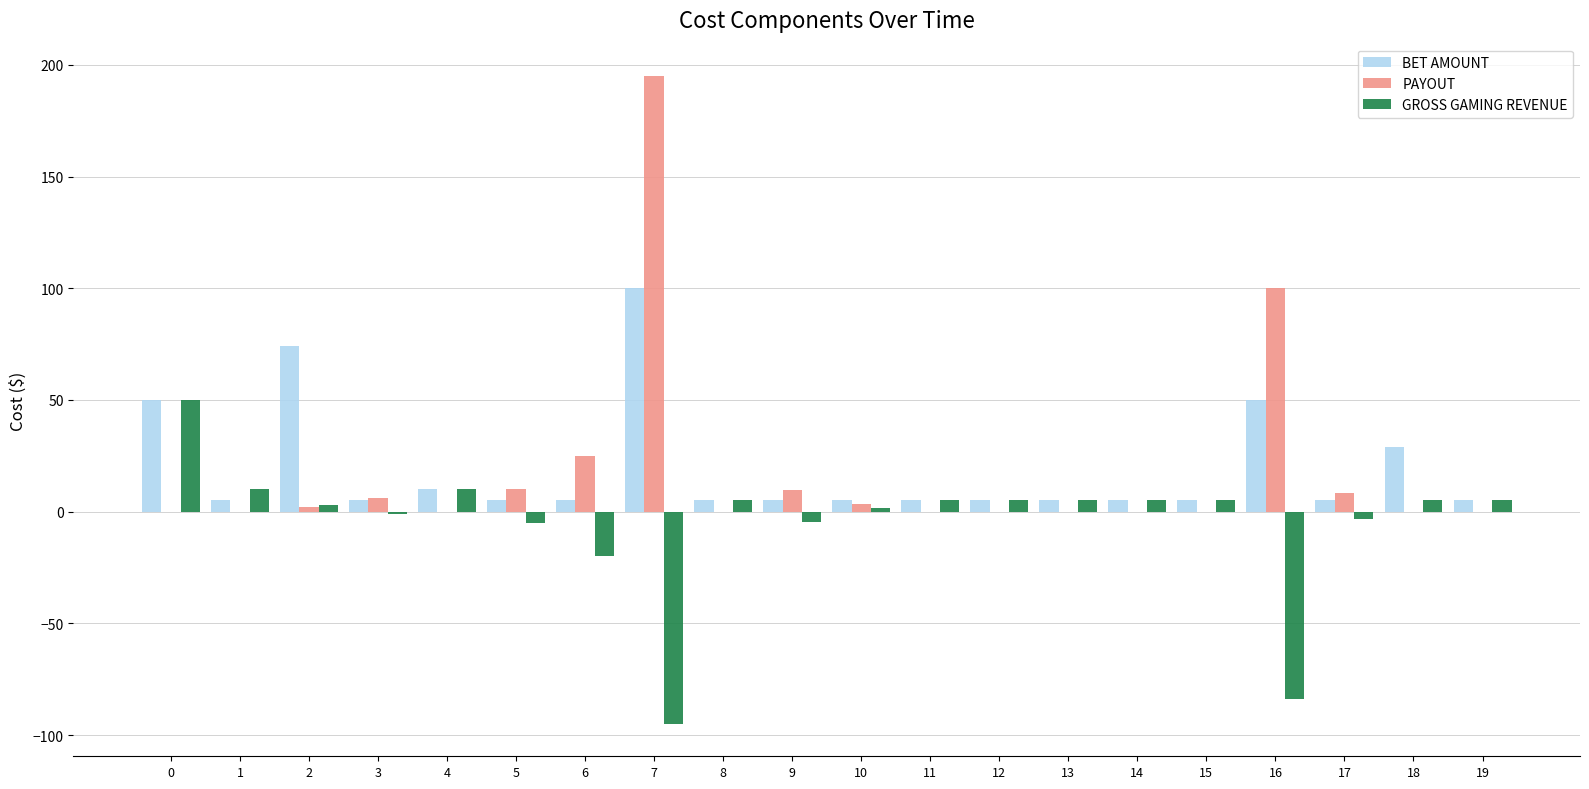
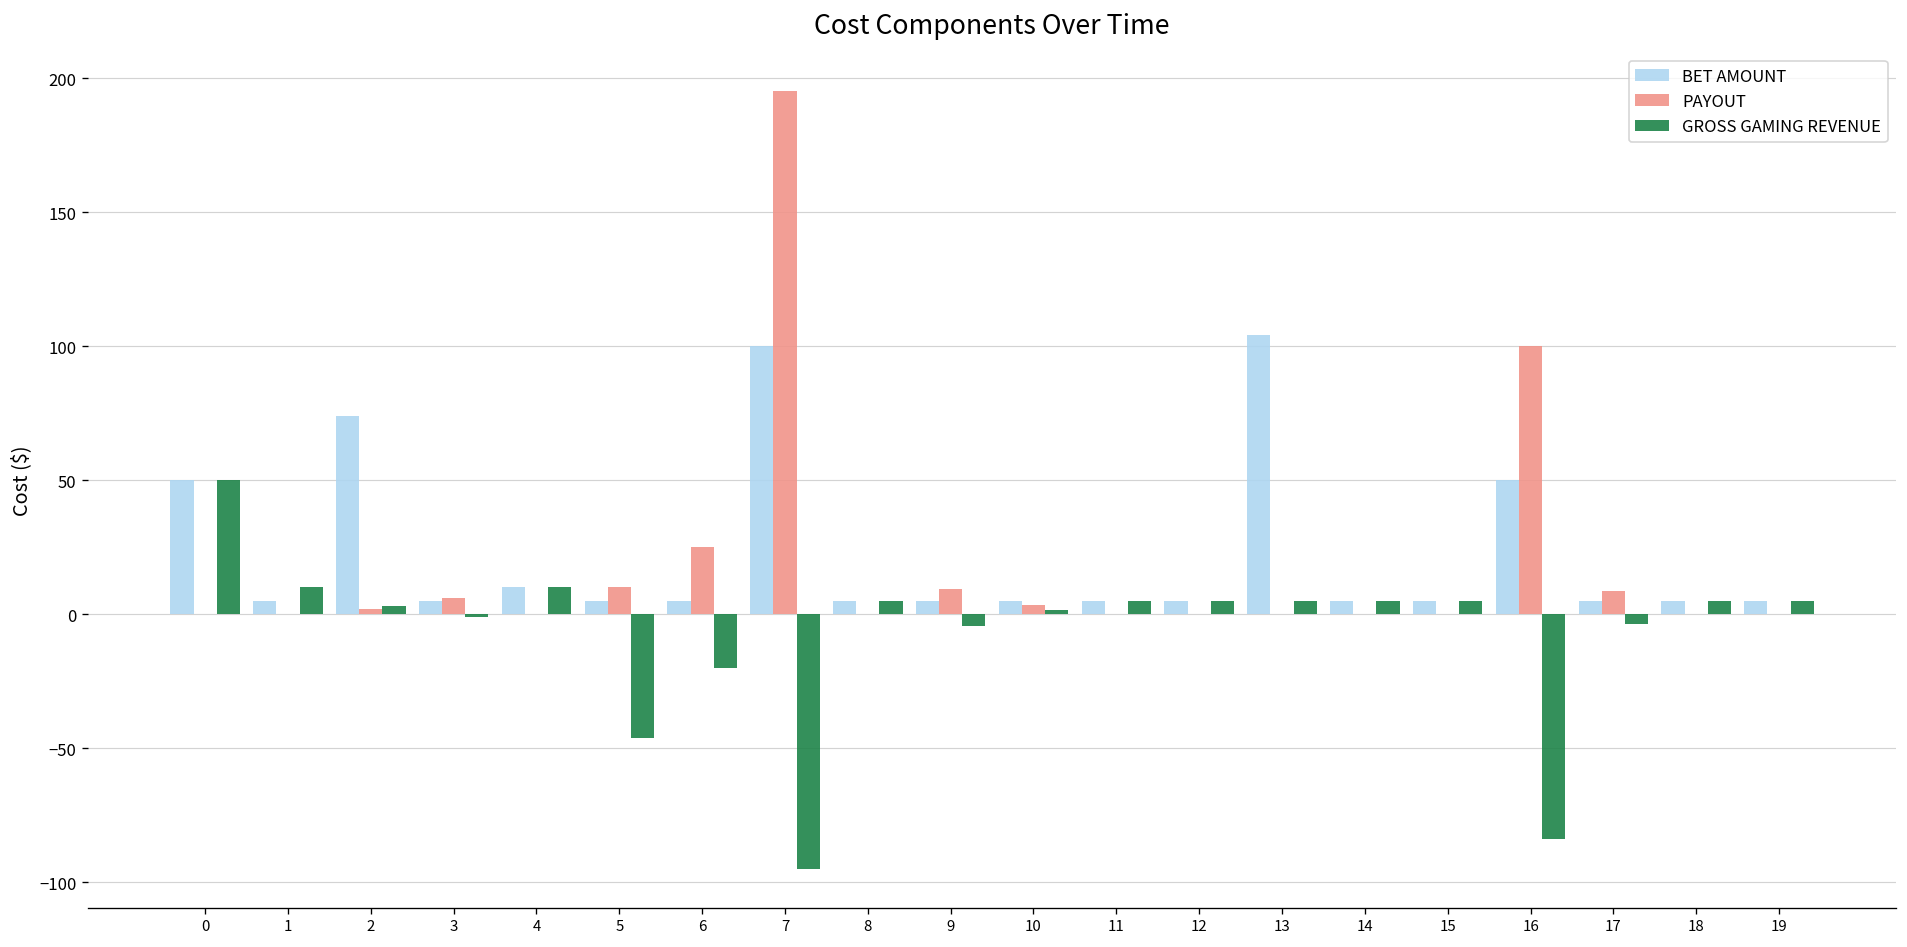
  {
    "BET AMOUNT": {
      "0": 50,
      "1": 5,
      "2": 74,
      "3": 5,
      "4": 10,
      "5": 5,
      "6": 5,
      "7": 100,
      "8": 5,
      "9": 5,
      "10": 5,
      "11": 5,
      "12": 5,
-     "13": 5,
+     "13": 104,
      "14": 5,
      "15": 5,
      "16": 50,
      "17": 5,
-     "18": 29,
+     "18": 5,
      "19": 5
    },
    "PAYOUT": {
      "0": 0,
      "1": 0,
      "2": 2,
      "3": 6,
      "4": 0,
      "5": 10,
      "6": 25,
      "7": 195,
      "8": 0,
      "9": 10,
      "10": 4,
      "11": 0,
      "12": 0,
      "13": 0,
      "14": 0,
      "15": 0,
      "16": 100,
      "17": 9,
      "18": 0,
      "19": 0
    },
    "GROSS GAMING REVENUE": {
      "0": 50,
      "1": 10,
      "2": 3,
      "4": 10,
-     "5": -5,
+     "5": -46,
      "6": -20,
      "7": -95,
      "8": 5,
      "9": -5,
      "10": 2,
      "11": 5,
      "12": 5,
      "13": 5,
      "14": 5,
      "15": 5,
      "16": -84,
      "17": -4,
      "18": 5,
      "19": 5
    }
  }
